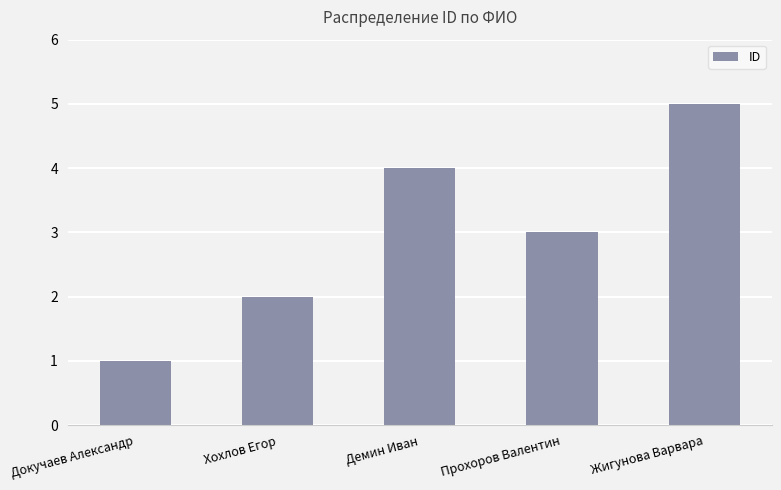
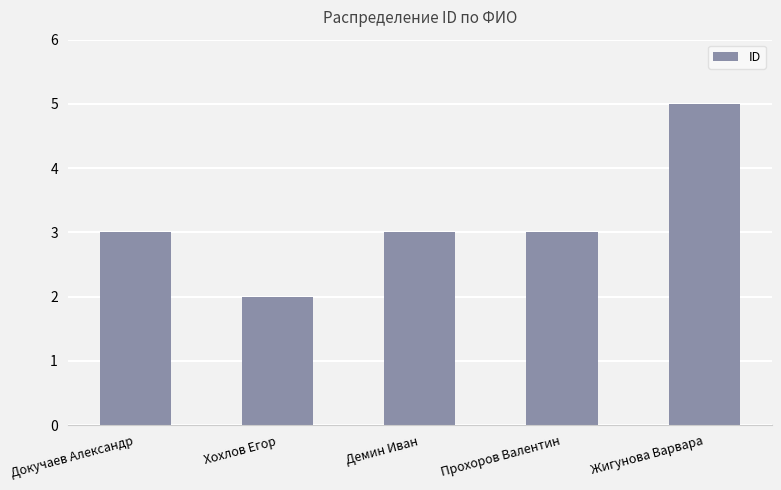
  {
-   "Докучаев Александр": 1,
+   "Докучаев Александр": 3,
    "Хохлов Егор": 2,
-   "Демин Иван": 4,
+   "Демин Иван": 3,
    "Прохоров Валентин": 3,
    "Жигунова Варвара": 5
  }
